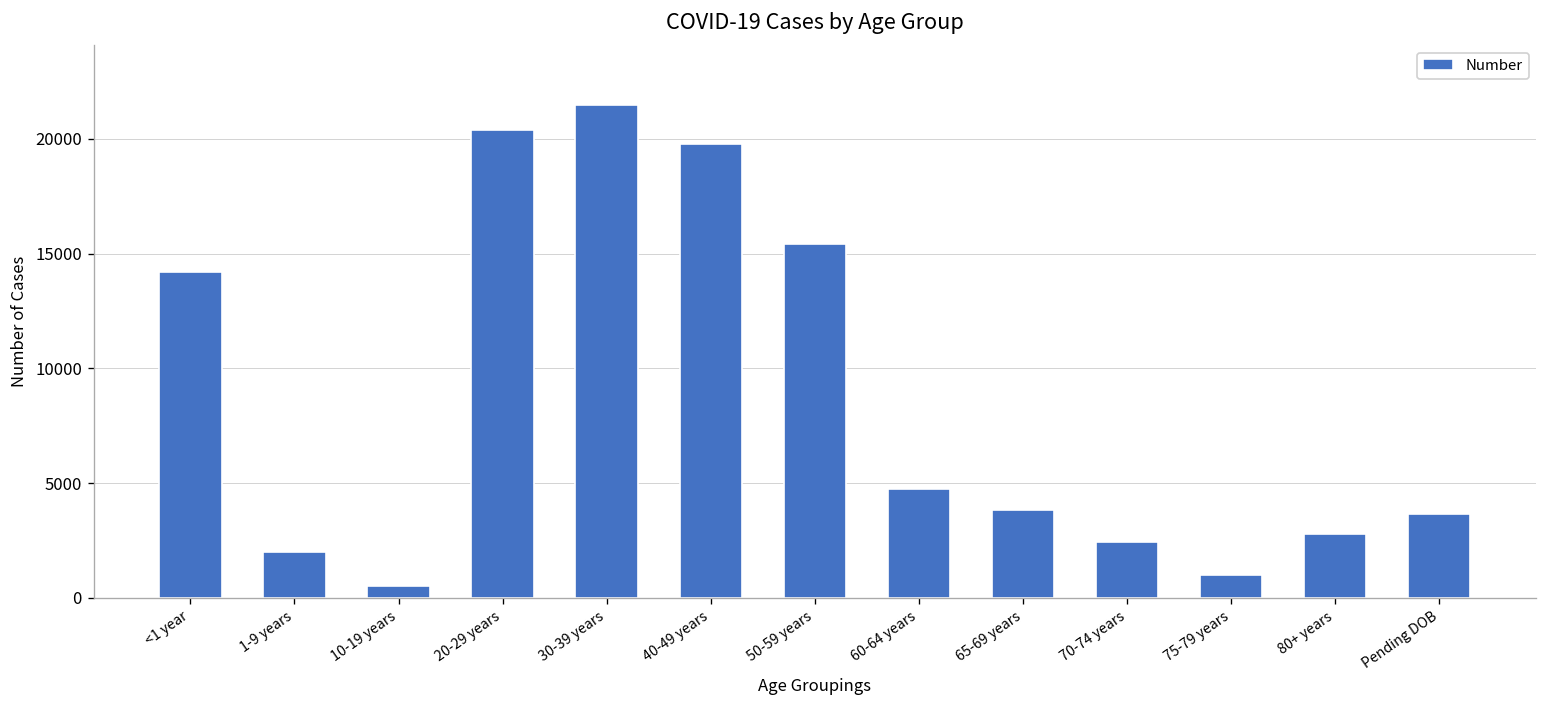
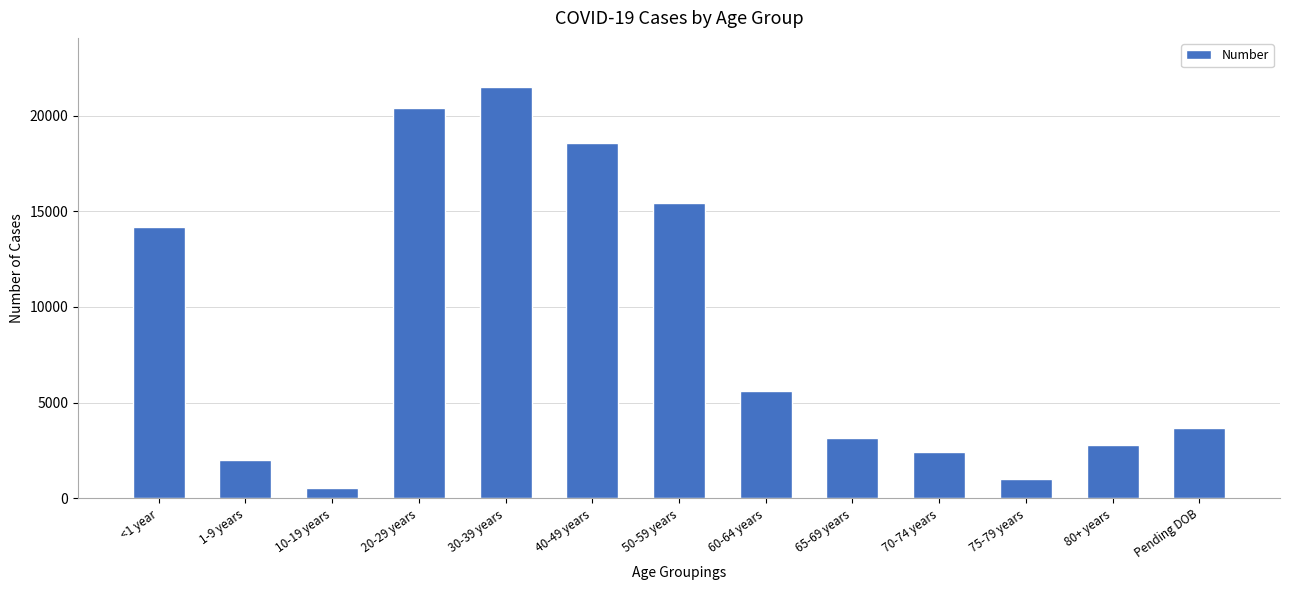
  {
    "<1 year": 14200,
    "1-9 years": 2000,
    "10-19 years": 500,
    "20-29 years": 20400,
    "30-39 years": 21500,
-   "40-49 years": 19800,
+   "40-49 years": 18600,
    "50-59 years": 15400,
-   "60-64 years": 4800,
-   "65-69 years": 3800,
+   "60-64 years": 5600,
+   "65-69 years": 3100,
    "70-74 years": 2400,
    "75-79 years": 1000,
    "80+ years": 2800,
    "Pending DOB": 3700
  }
